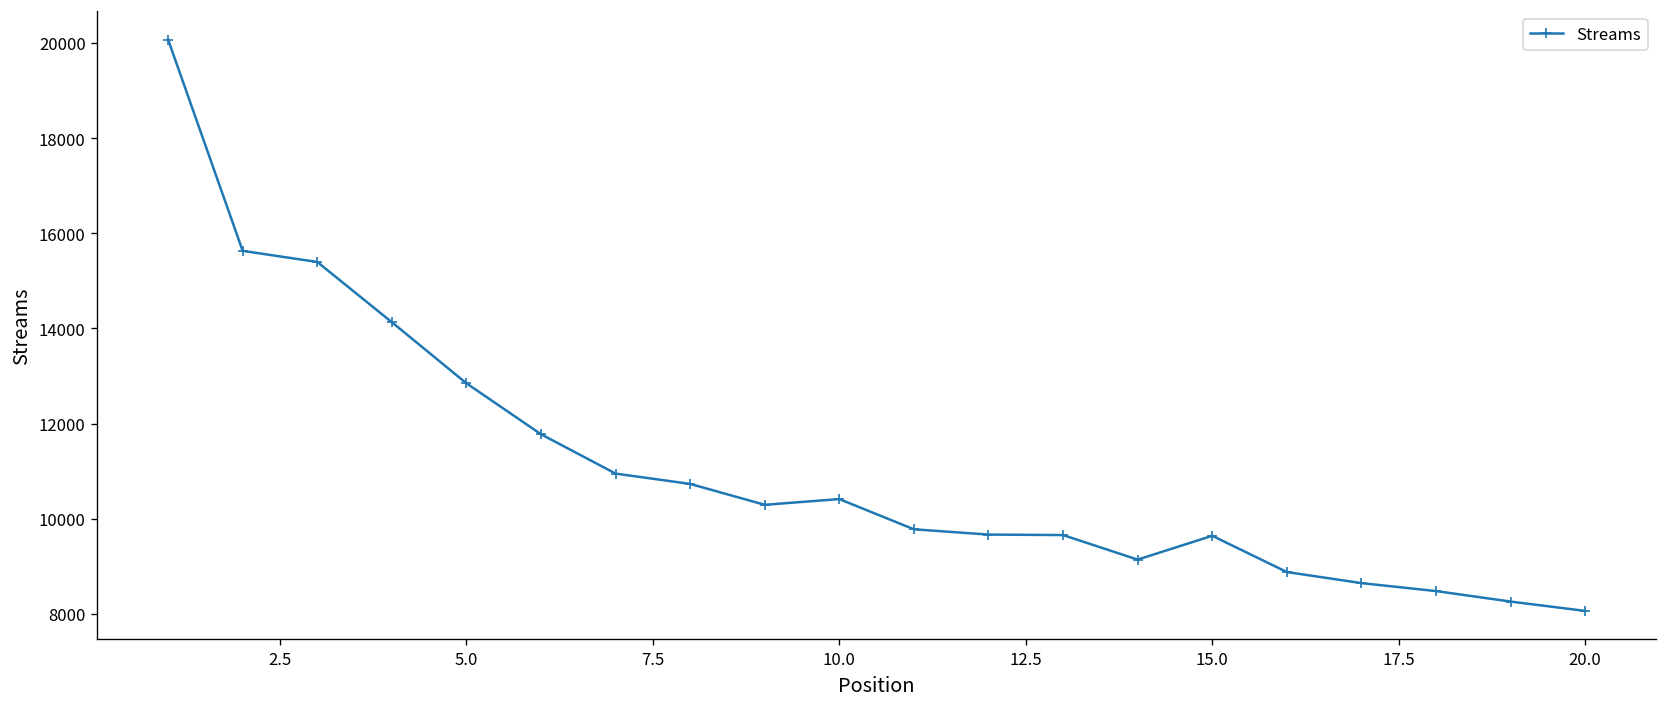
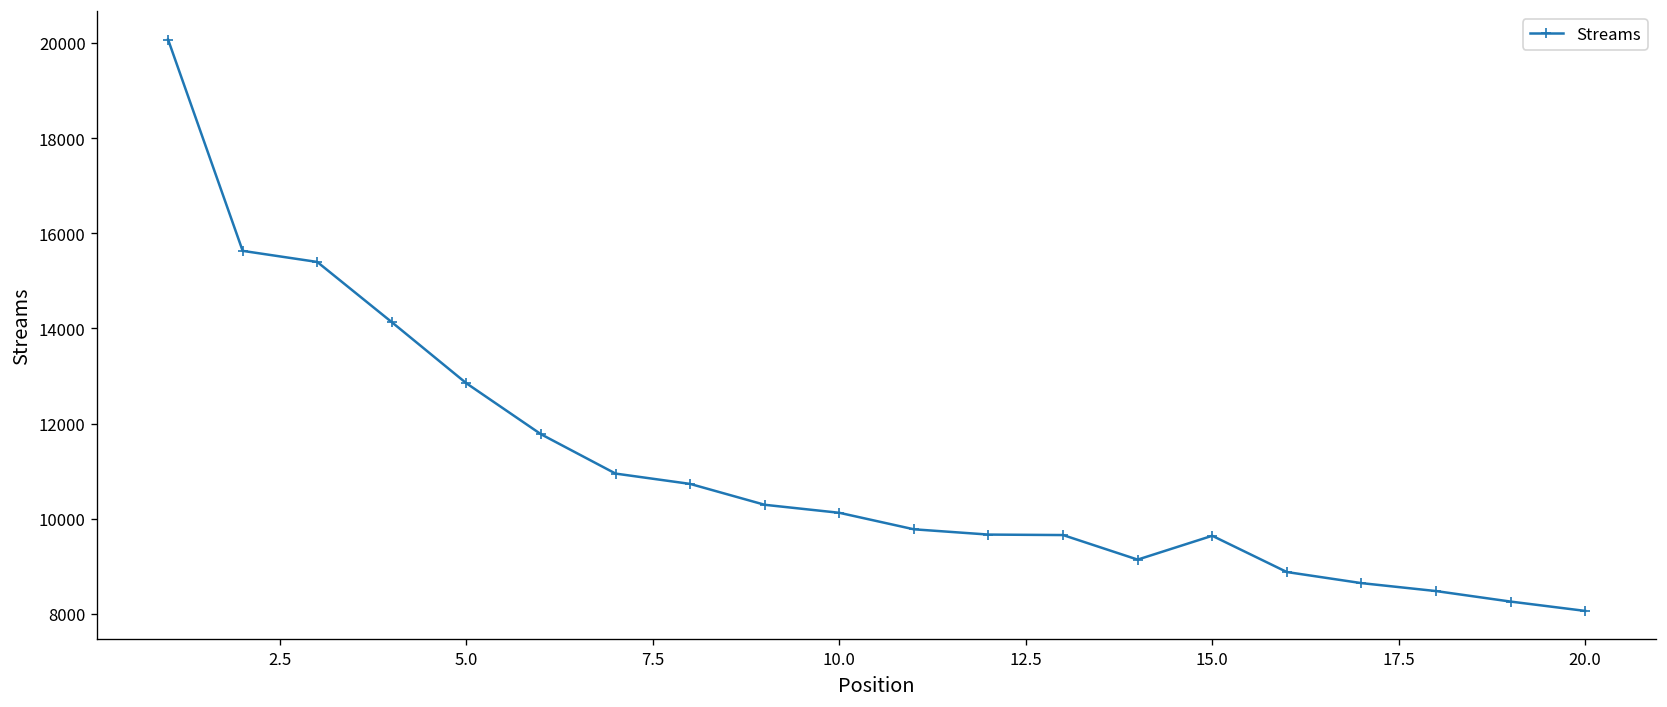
  {
    "5.0": 12800,
-   "10.0": 10400,
+   "10.0": 10100,
    "15.0": 9600,
    "20.0": 8100
  }
